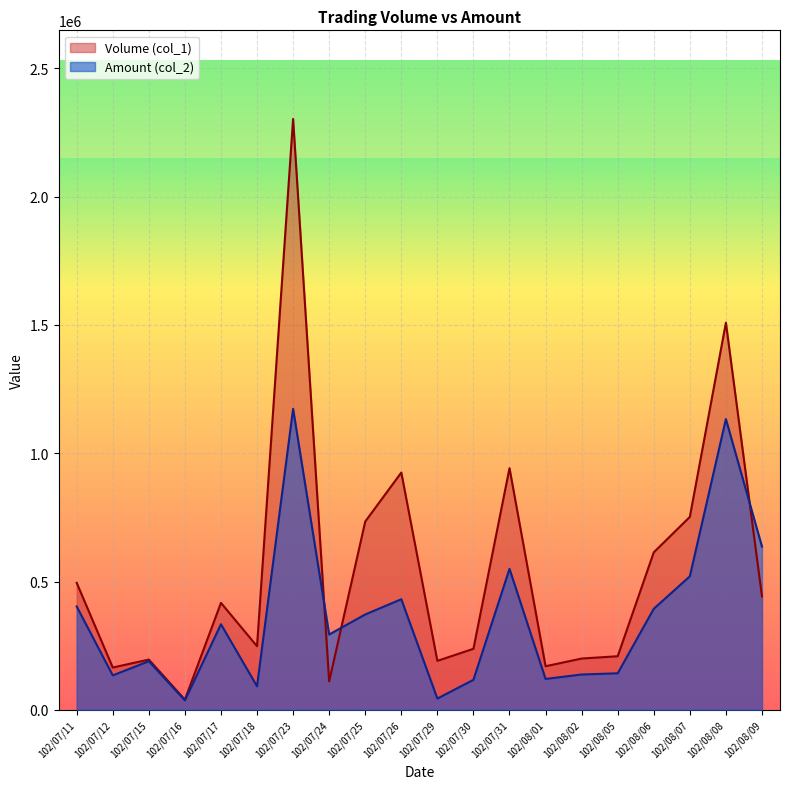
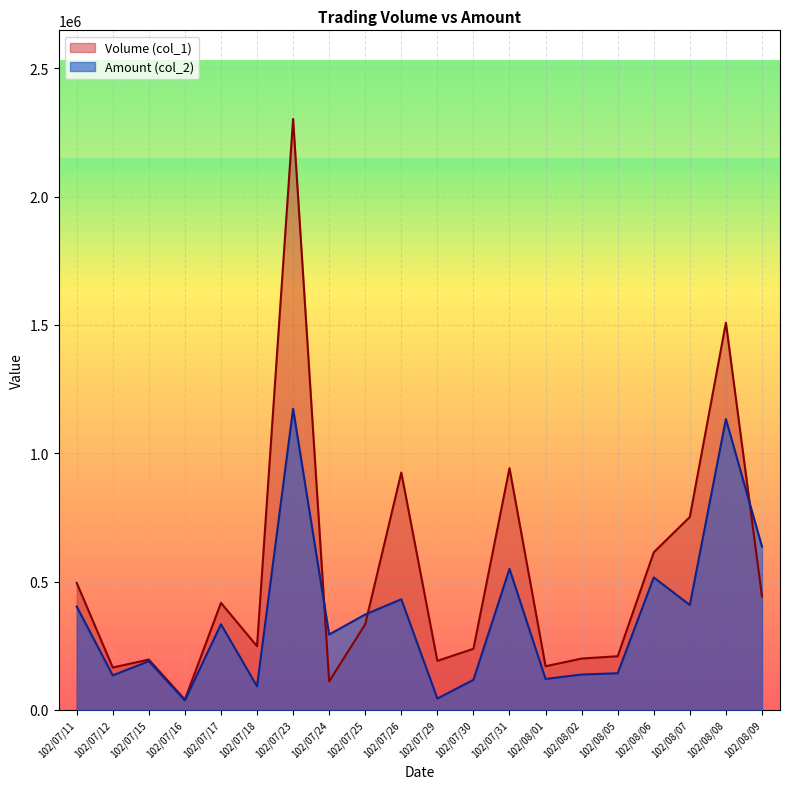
  {
    "Volume (col_1)": {
      "102/07/11": 500000,
      "102/07/12": 170000,
      "102/07/17": 420000,
      "102/07/18": 250000,
      "102/07/23": 2300000,
      "102/07/24": 110000,
-     "102/07/25": 730000,
+     "102/07/25": 330000,
      "102/07/26": 930000,
      "102/07/29": 190000,
      "102/07/30": 240000,
      "102/07/31": 940000,
      "102/08/01": 170000,
      "102/08/02": 200000,
      "102/08/05": 210000,
      "102/08/06": 610000,
      "102/08/07": 750000,
      "102/08/08": 1510000,
      "102/08/09": 440000
    },
    "Amount (col_2)": {
      "102/07/11": 400000,
      "102/07/12": 130000,
      "102/07/17": 330000,
      "102/07/18": 90000,
      "102/07/23": 1170000,
      "102/07/24": 290000,
      "102/07/25": 370000,
      "102/07/26": 430000,
      "102/07/29": 40000,
      "102/07/30": 120000,
      "102/07/31": 550000,
      "102/08/01": 120000,
      "102/08/02": 140000,
      "102/08/05": 140000,
-     "102/08/06": 390000,
-     "102/08/07": 520000,
+     "102/08/06": 520000,
+     "102/08/07": 410000,
      "102/08/08": 1130000,
      "102/08/09": 640000
    }
  }
